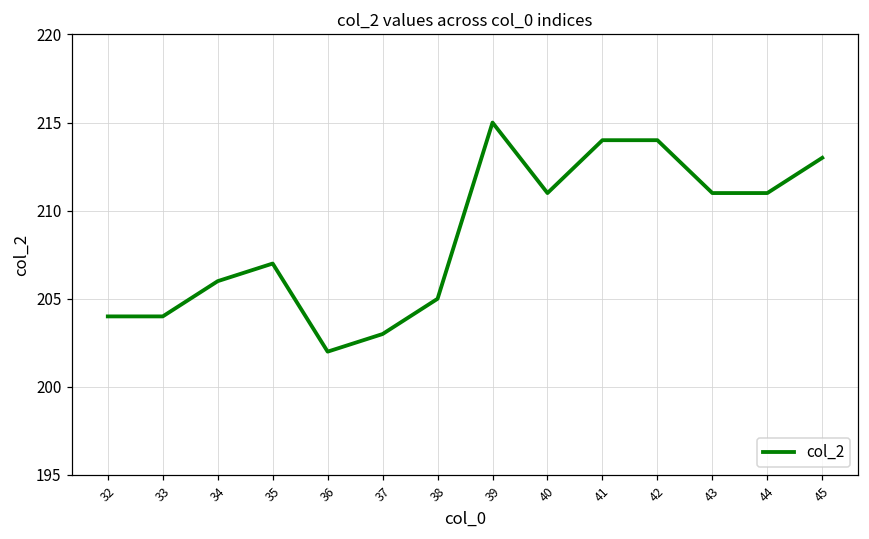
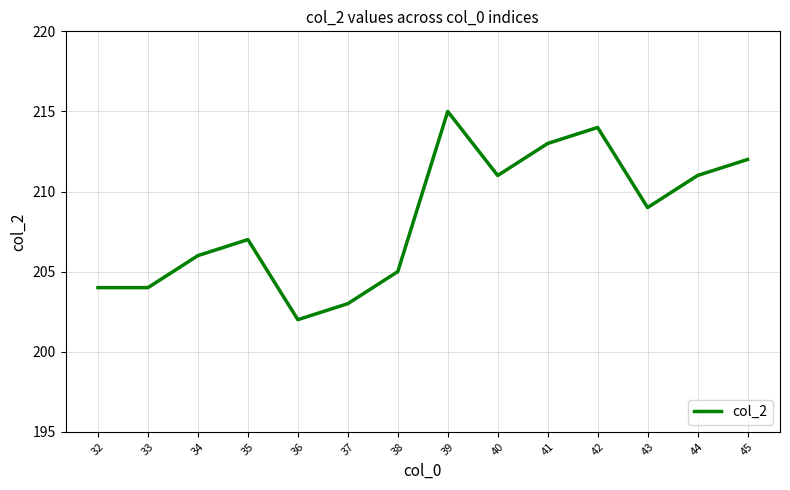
  {
    "32": 204,
    "33": 204,
    "34": 206,
    "35": 207,
    "36": 202,
    "37": 203,
    "38": 205,
    "39": 215,
    "40": 211,
-   "41": 214,
+   "41": 213,
    "42": 214,
-   "43": 211,
+   "43": 209,
    "44": 211,
-   "45": 213
+   "45": 212
  }
